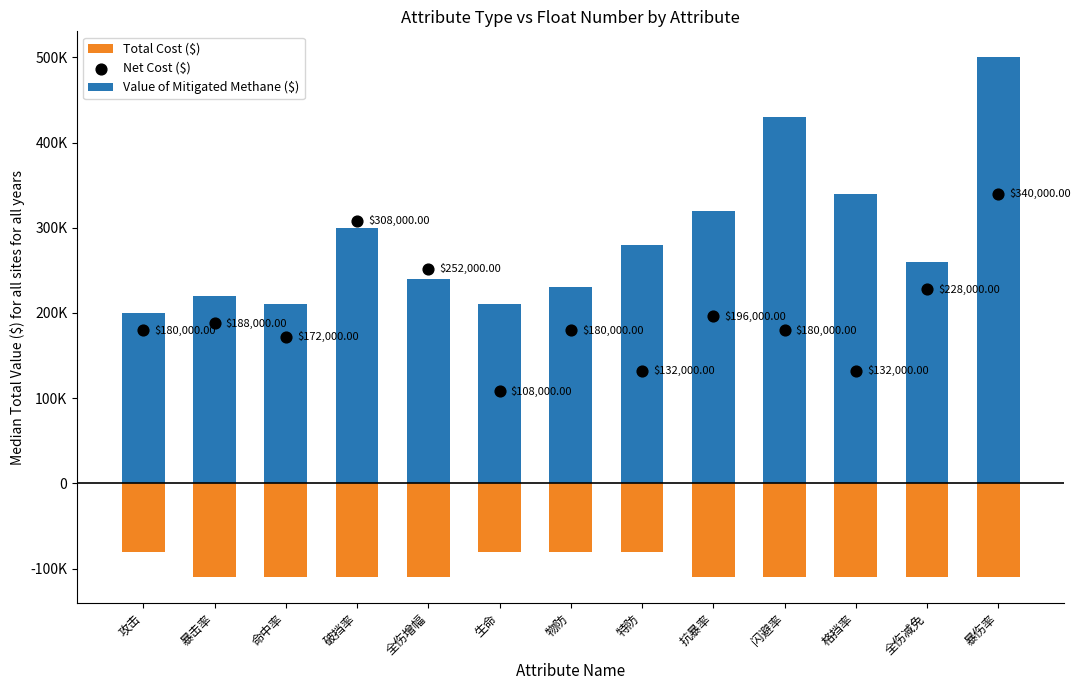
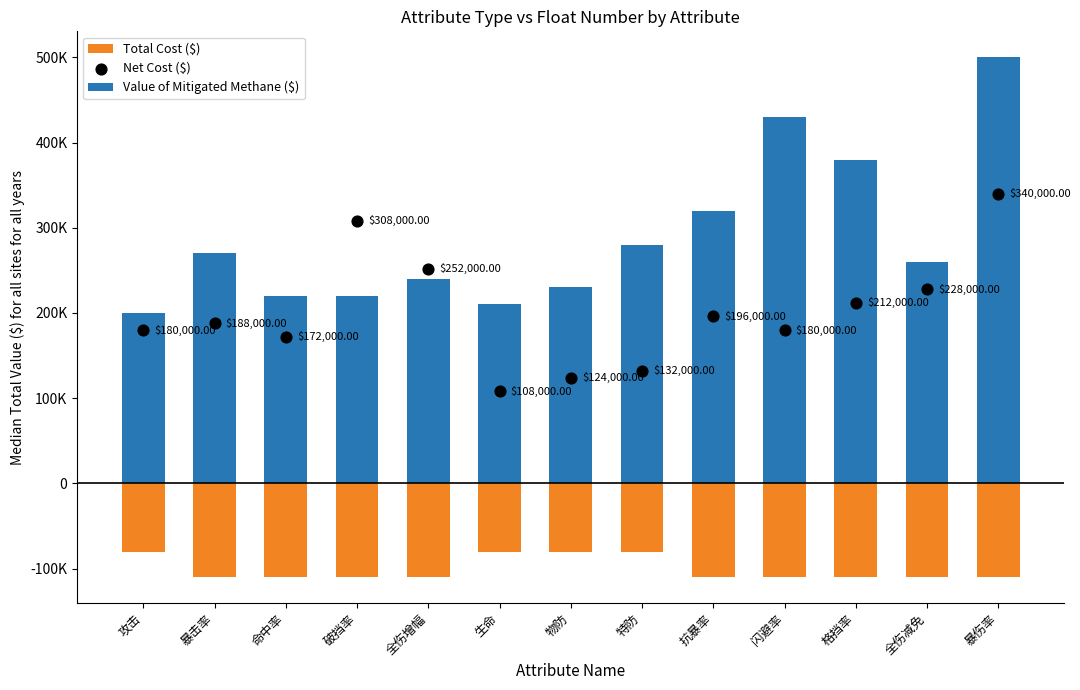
  {
    "Value of Mitigated Methane ($)": {
-     "暴击率": "220000",
-     "命中率": "210000",
-     "破挡率": "300000",
+     "暴击率": "270000",
+     "命中率": "220000",
+     "破挡率": "220000",
      "生命": "210000",
      "物防": "230000",
      "特防": "280000",
      "抗暴率": "320000",
      "闪避率": "430000",
-     "格挡率": "340000",
+     "格挡率": "380000",
      "暴伤率": "500000"
    },
    "Net Cost ($)": {
-     "物防": "$180,000.00",
-     "格挡率": "$132,000.00"
+     "物防": "$124,000.00",
+     "格挡率": "$212,000.00"
    },
    "Total Cost ($)": {
      "攻击": "-80000",
      "暴击率": "-110000",
      "命中率": "-110000",
      "破挡率": "-110000",
      "全伤增幅": "-110000",
      "生命": "-80000",
      "物防": "-80000",
      "特防": "-80000",
      "抗暴率": "-110000",
      "闪避率": "-110000",
      "格挡率": "-110000",
      "全伤减免": "-110000",
      "暴伤率": "-110000"
    }
  }
